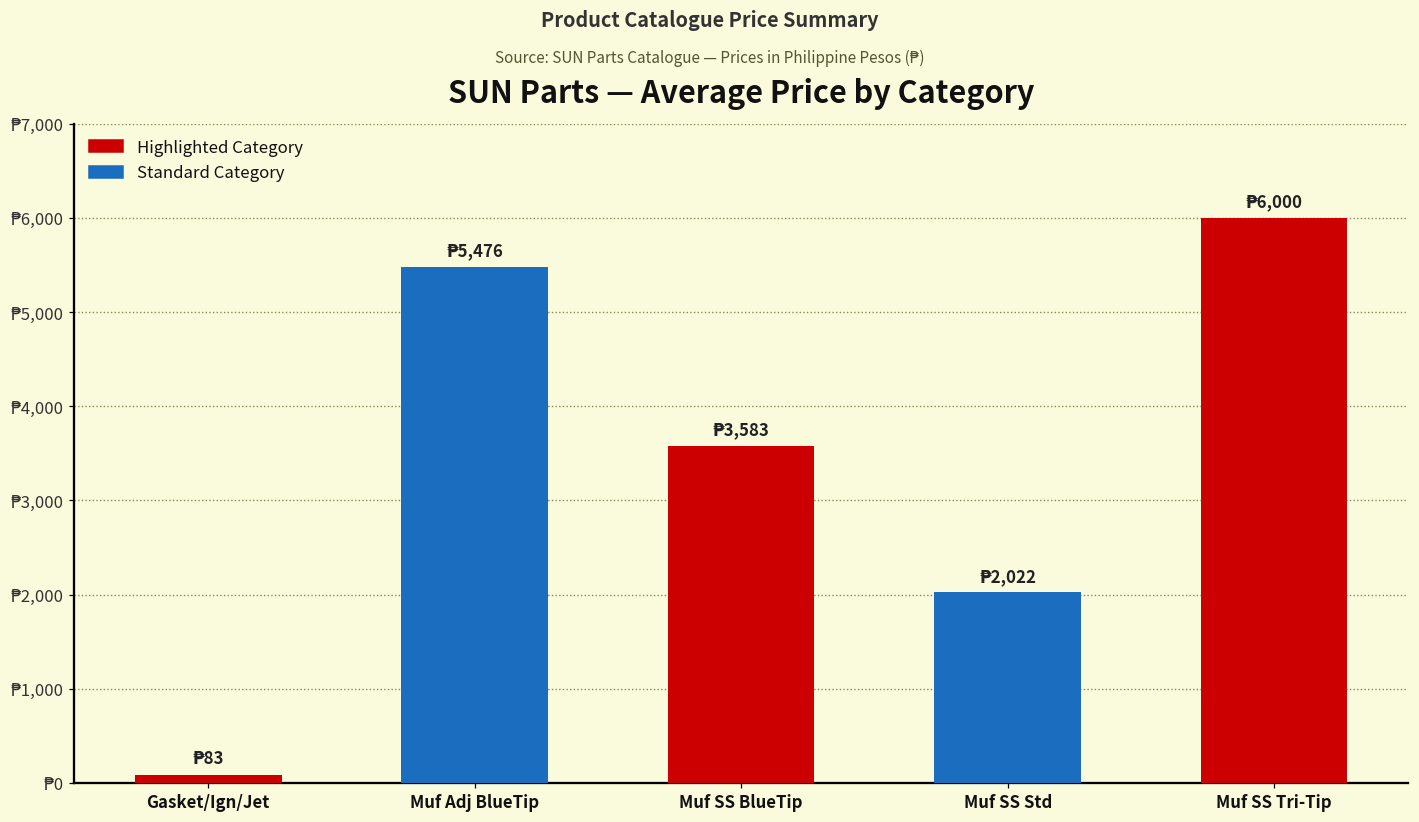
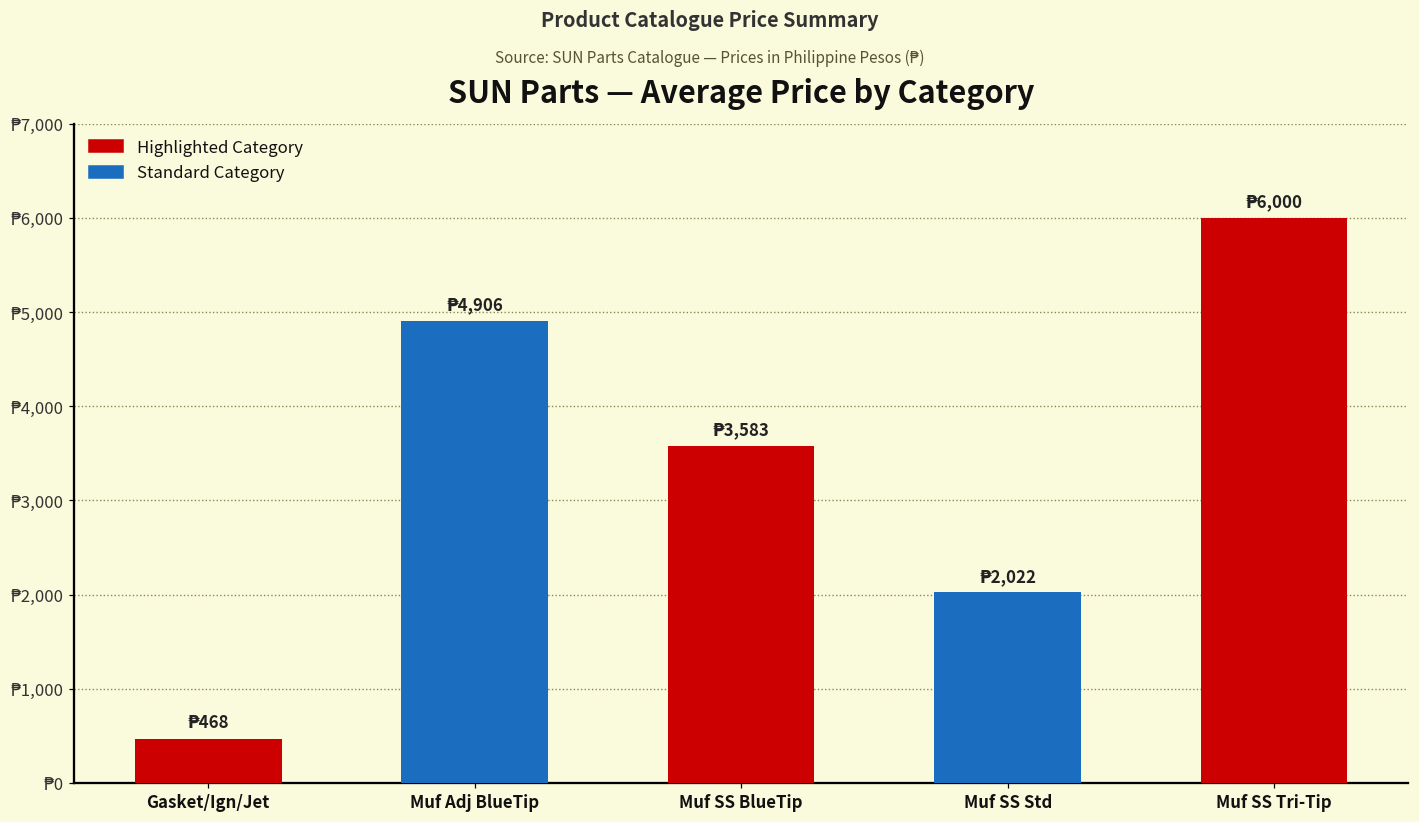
  {
-   "Gasket/Ign/Jet": "83",
-   "Muf Adj BlueTip": "5,476",
+   "Gasket/Ign/Jet": "468",
+   "Muf Adj BlueTip": "4,906",
    "Muf SS BlueTip": "3,583",
    "Muf SS Std": "2,022",
    "Muf SS Tri-Tip": "6,000"
  }
